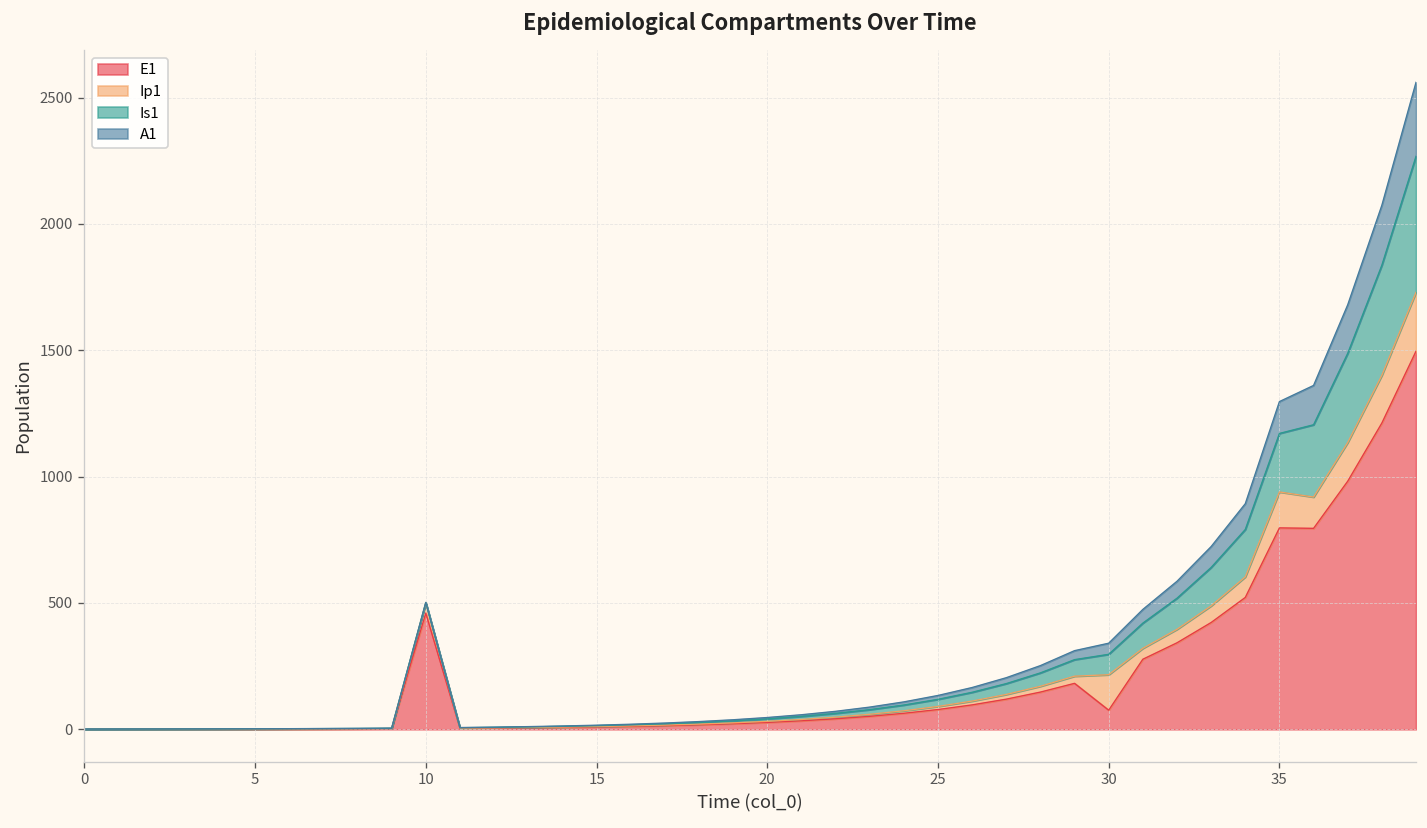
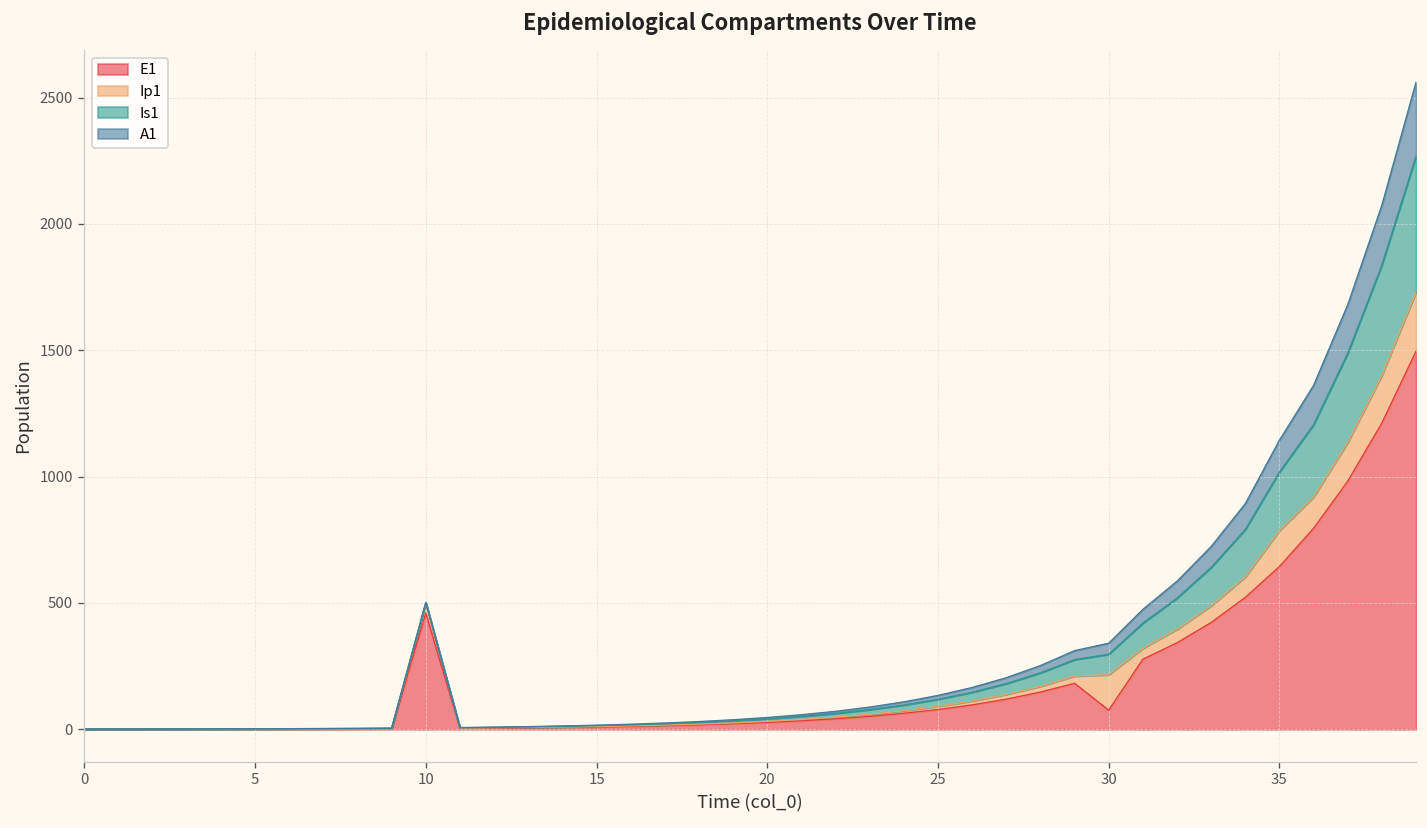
  {
    "E1": {
      "10": 460,
      "25": 80,
      "30": 80,
-     "35": 800
+     "35": 640
    },
    "Ip1": {
      "25": 10,
      "30": 140,
      "35": 140
    }
  }
